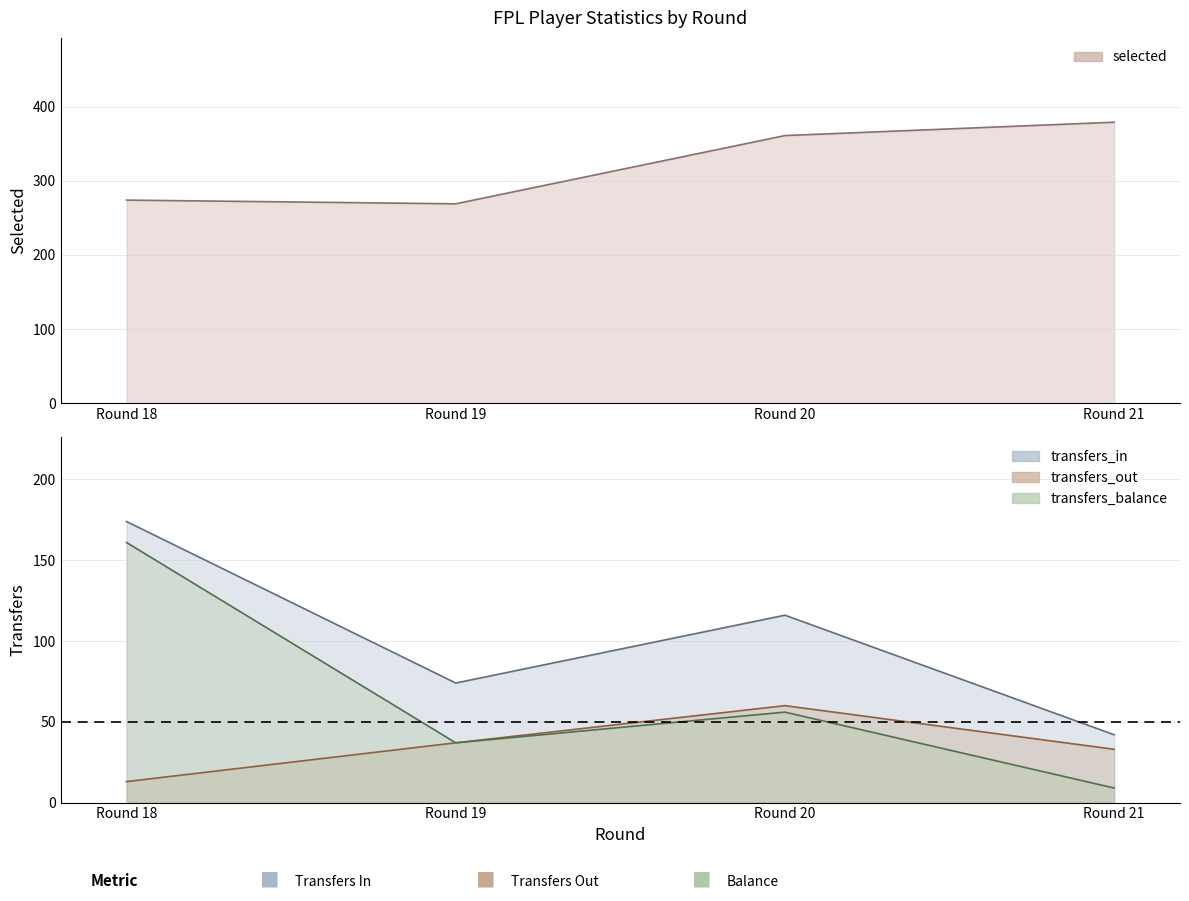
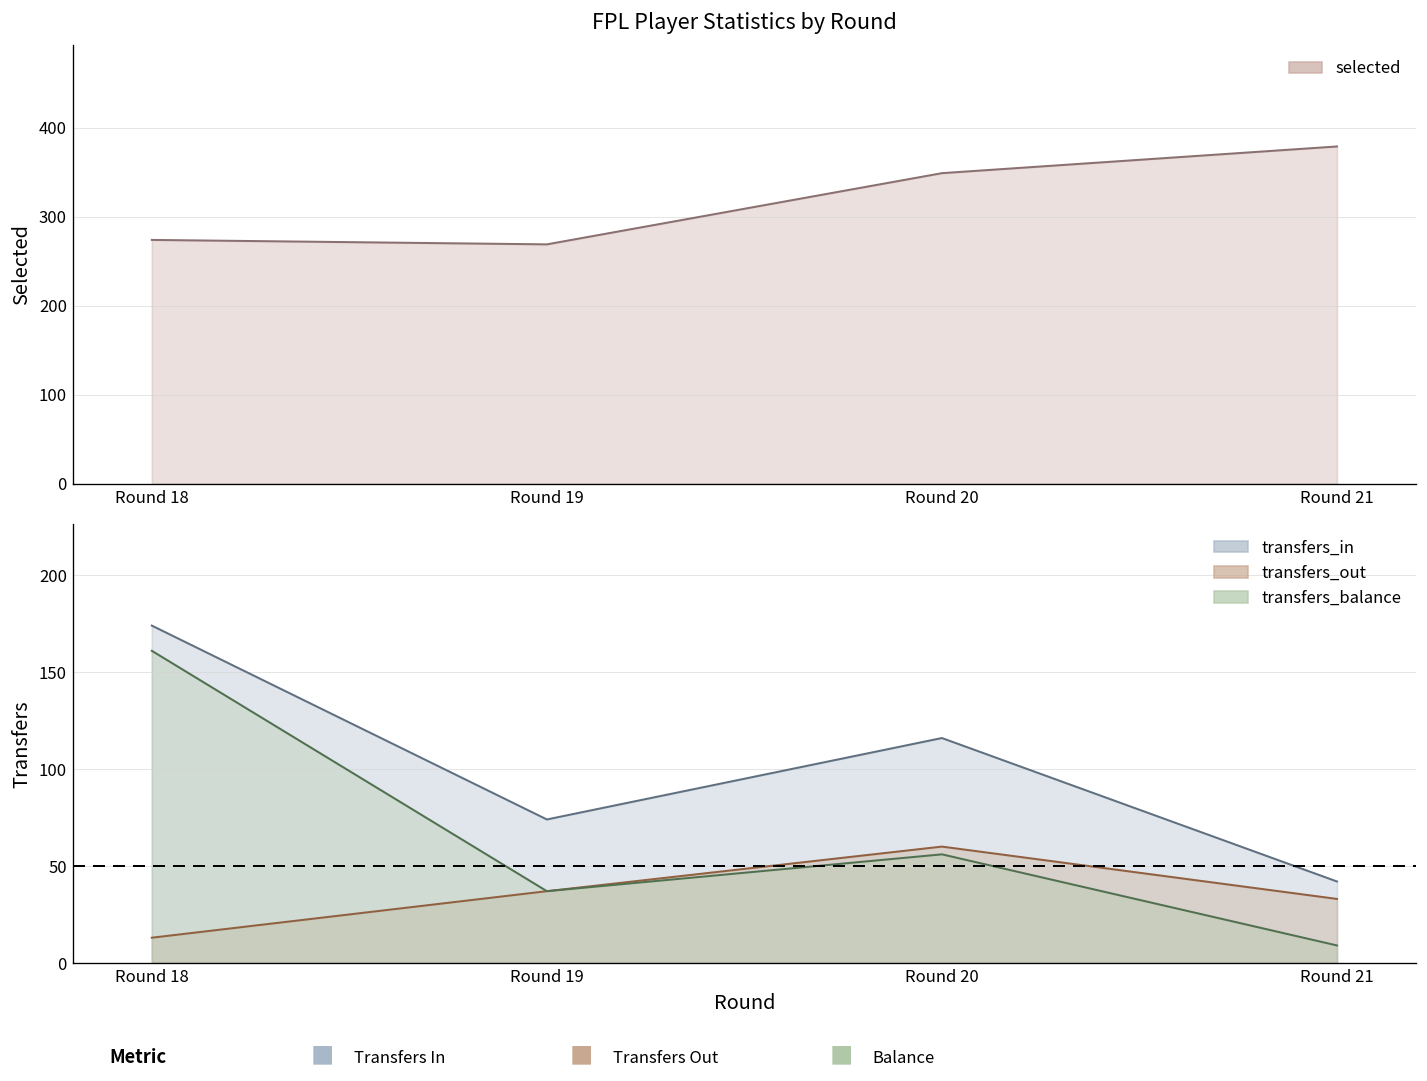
  {
    "FPL Player Statistics by Round": {
      "Round 18": 270,
      "Round 19": 270,
-     "Round 20": 360,
+     "Round 20": 350,
      "Round 21": 380
    }
  }
